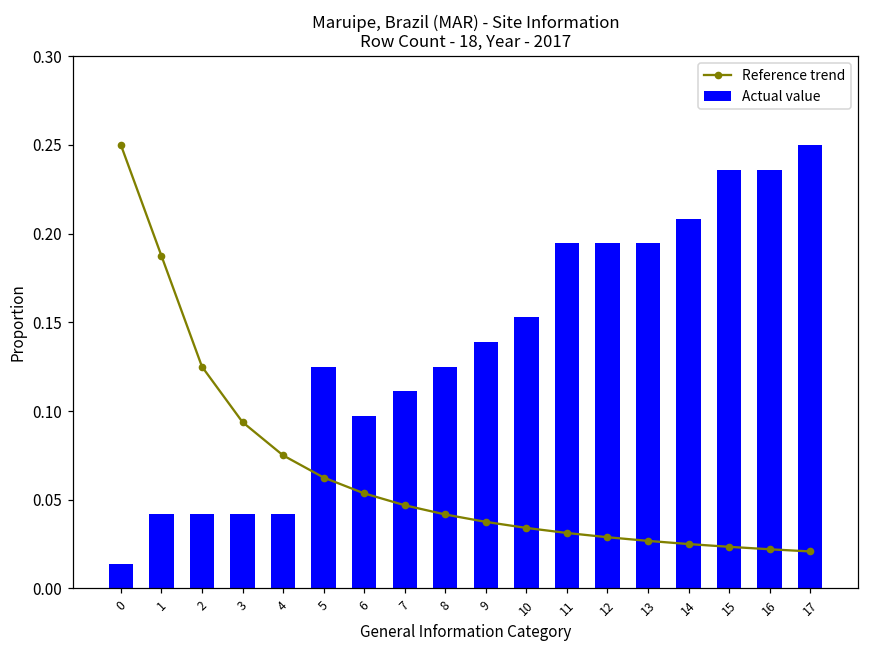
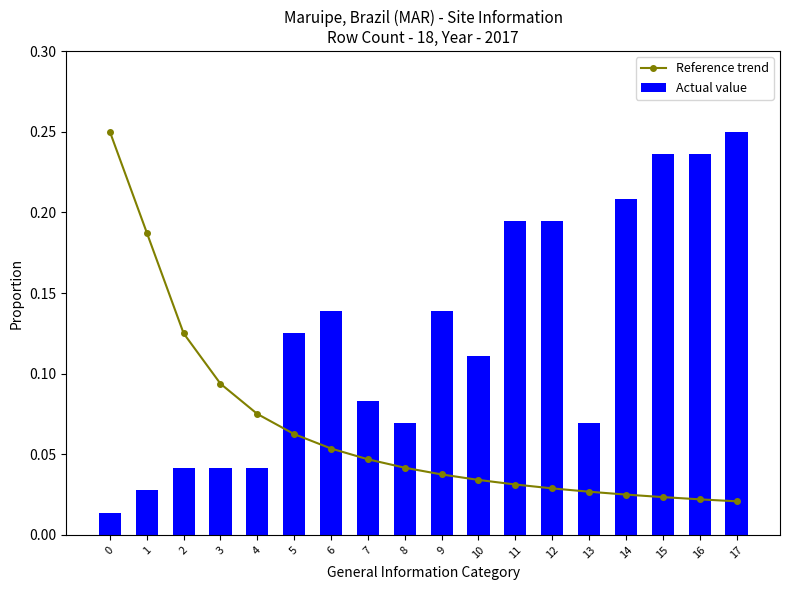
  {
    "Reference trend": {
      "0": 0.250,
      "1": 0.188,
      "2": 0.125,
      "3": 0.094,
      "4": 0.075,
      "5": 0.063,
      "6": 0.054,
      "7": 0.047,
      "8": 0.042,
      "9": 0.038,
      "10": 0.034,
      "11": 0.031,
      "12": 0.029,
      "13": 0.027,
      "14": 0.025,
      "15": 0.023,
      "16": 0.022,
      "17": 0.021
    },
    "Actual value": {
      "0": 0.014,
-     "1": 0.042,
+     "1": 0.028,
      "2": 0.042,
      "3": 0.042,
      "4": 0.042,
      "5": 0.125,
-     "6": 0.097,
-     "7": 0.111,
-     "8": 0.125,
+     "6": 0.139,
+     "7": 0.083,
+     "8": 0.069,
      "9": 0.139,
-     "10": 0.153,
+     "10": 0.111,
      "11": 0.194,
      "12": 0.194,
-     "13": 0.194,
+     "13": 0.069,
      "14": 0.208,
      "15": 0.236,
      "16": 0.236,
      "17": 0.250
    }
  }
